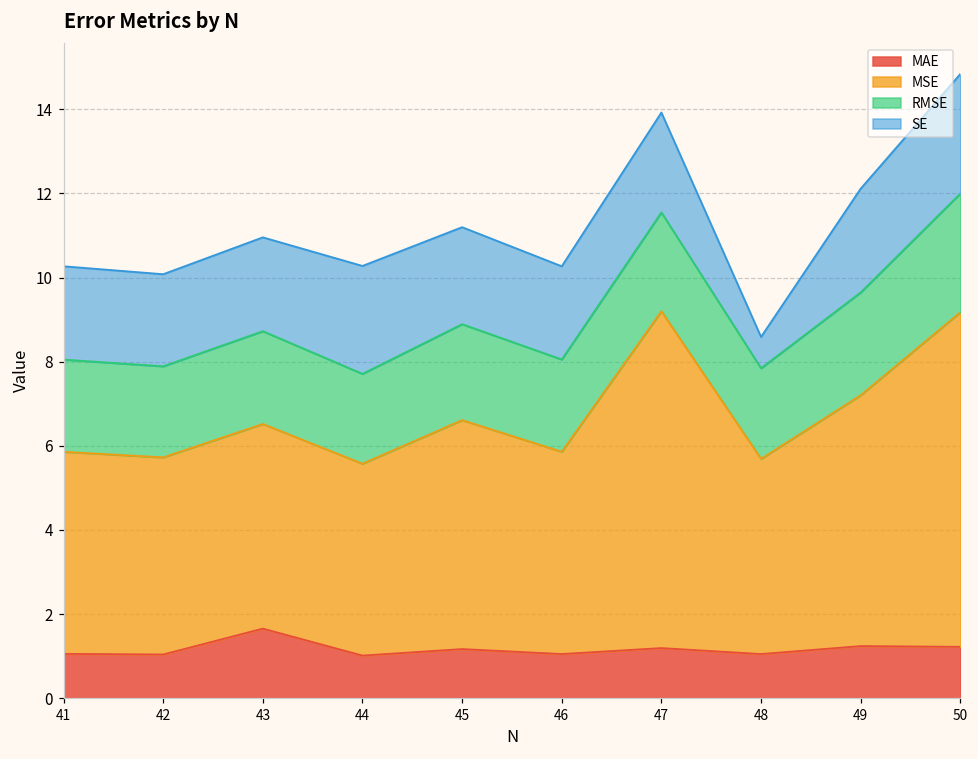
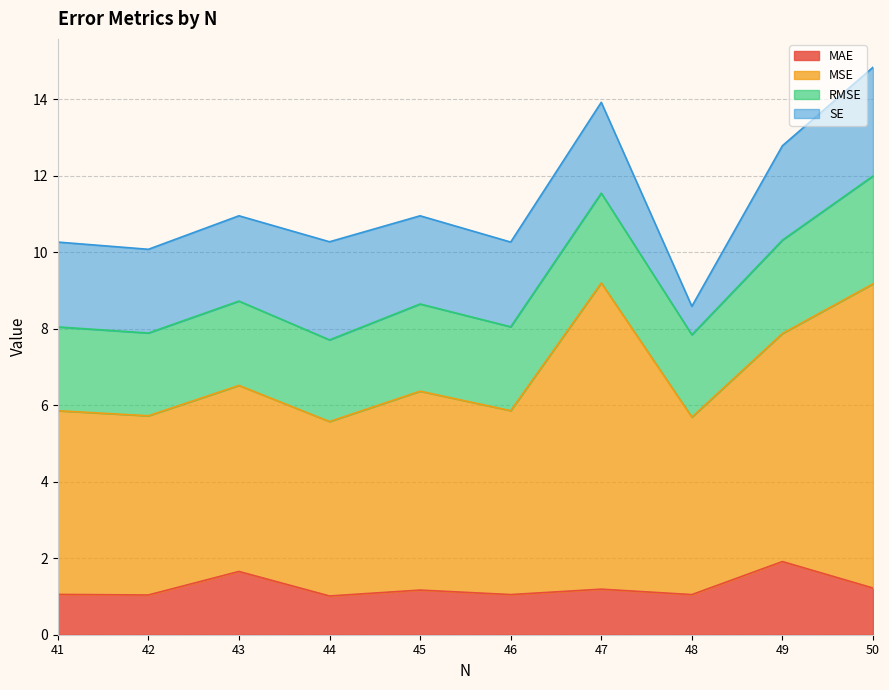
  {
    "MAE": {
      "41": 1.1,
      "42": 1.0,
      "43": 1.7,
      "44": 1.0,
      "45": 1.2,
      "46": 1.0,
      "47": 1.2,
      "48": 1.0,
-     "49": 1.2,
+     "49": 1.9,
      "50": 1.2
    },
    "MSE": {
      "41": 4.8,
      "42": 4.7,
      "43": 4.9,
      "44": 4.6,
-     "45": 5.4,
+     "45": 5.2,
      "46": 4.8,
      "47": 8.0,
      "48": 4.6,
      "49": 6.0,
      "50": 8.0
    },
    "RMSE": {
      "41": 2.2,
      "42": 2.2,
      "43": 2.2,
      "44": 2.1,
      "45": 2.3,
      "46": 2.2,
      "47": 2.3,
      "48": 2.2,
      "49": 2.4,
      "50": 2.8
    },
    "SE": {
      "41": 2.2,
      "42": 2.2,
      "43": 2.2,
      "44": 2.6,
      "45": 2.3,
      "46": 2.2,
      "47": 2.4,
      "48": 0.7,
      "49": 2.5,
      "50": 2.8
    }
  }
